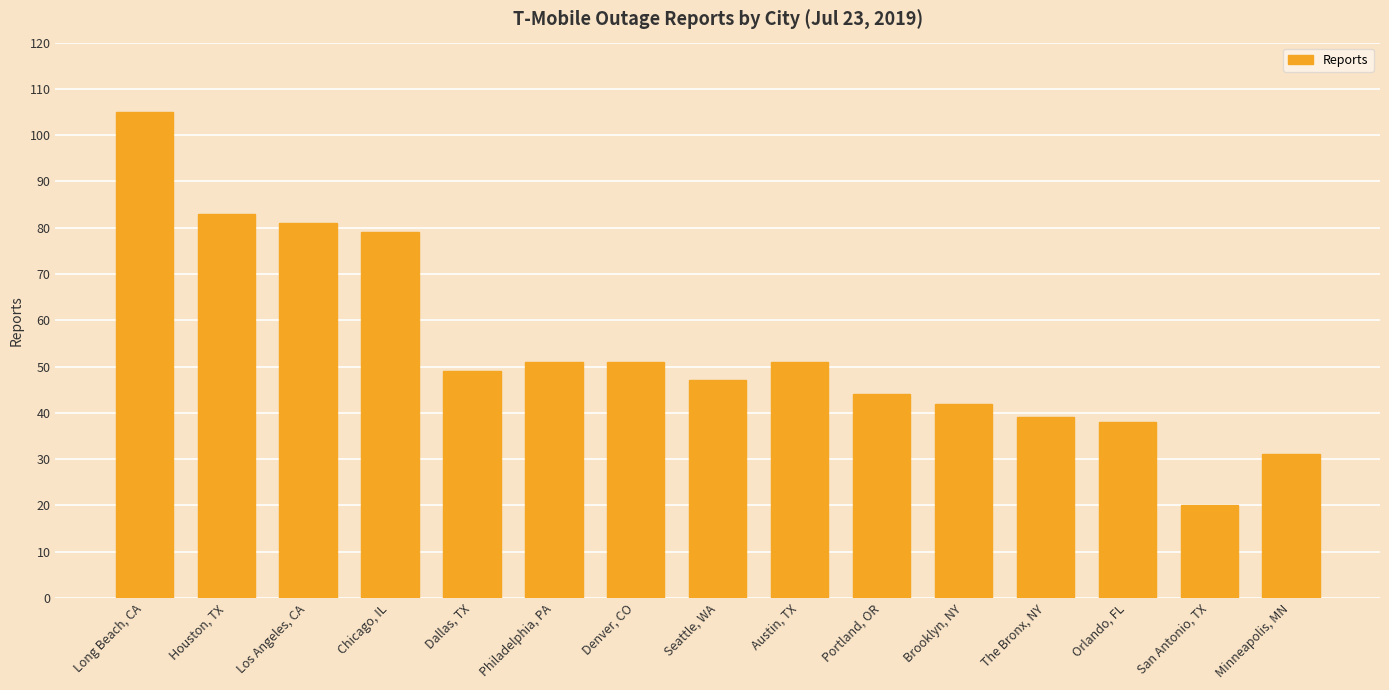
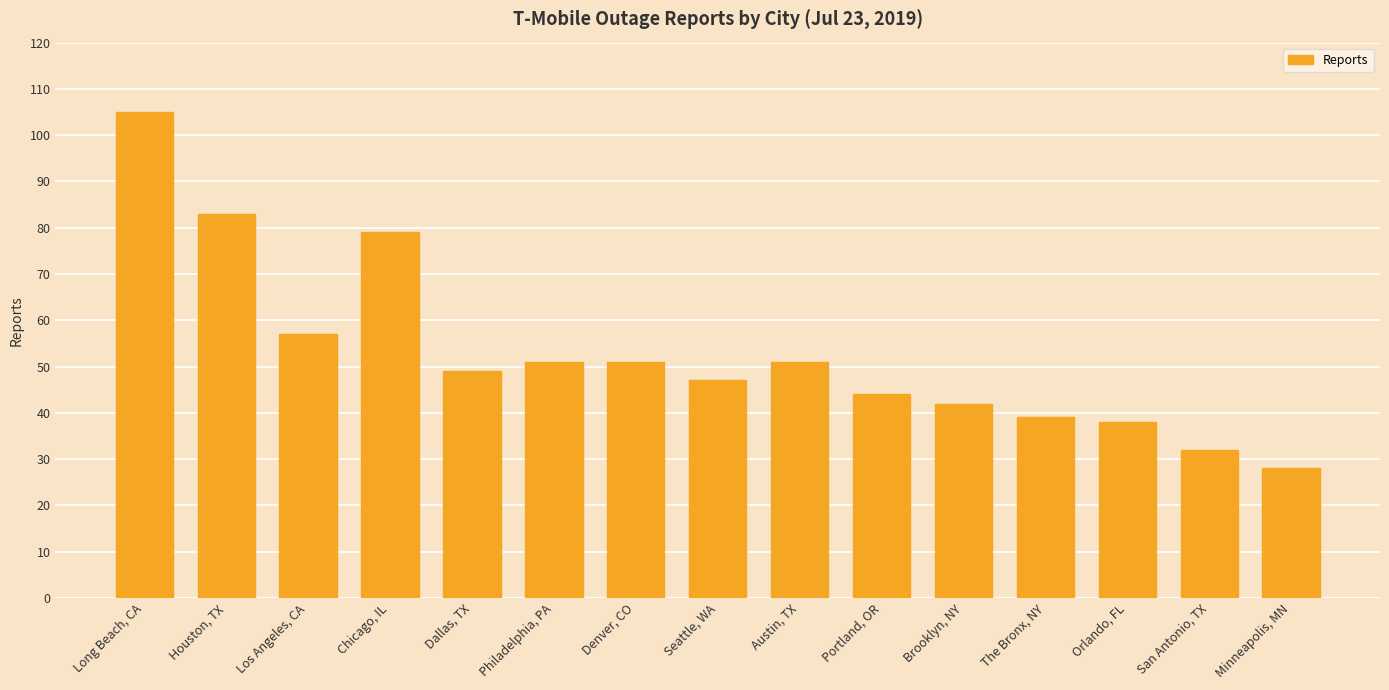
  {
    "Long Beach, CA": 105,
    "Houston, TX": 83,
-   "Los Angeles, CA": 81,
+   "Los Angeles, CA": 57,
    "Chicago, IL": 79,
    "Dallas, TX": 49,
    "Philadelphia, PA": 51,
    "Denver, CO": 51,
    "Seattle, WA": 47,
    "Austin, TX": 51,
    "Portland, OR": 44,
    "Brooklyn, NY": 42,
    "The Bronx, NY": 39,
    "Orlando, FL": 38,
-   "San Antonio, TX": 20,
-   "Minneapolis, MN": 31
+   "San Antonio, TX": 32,
+   "Minneapolis, MN": 28
  }
